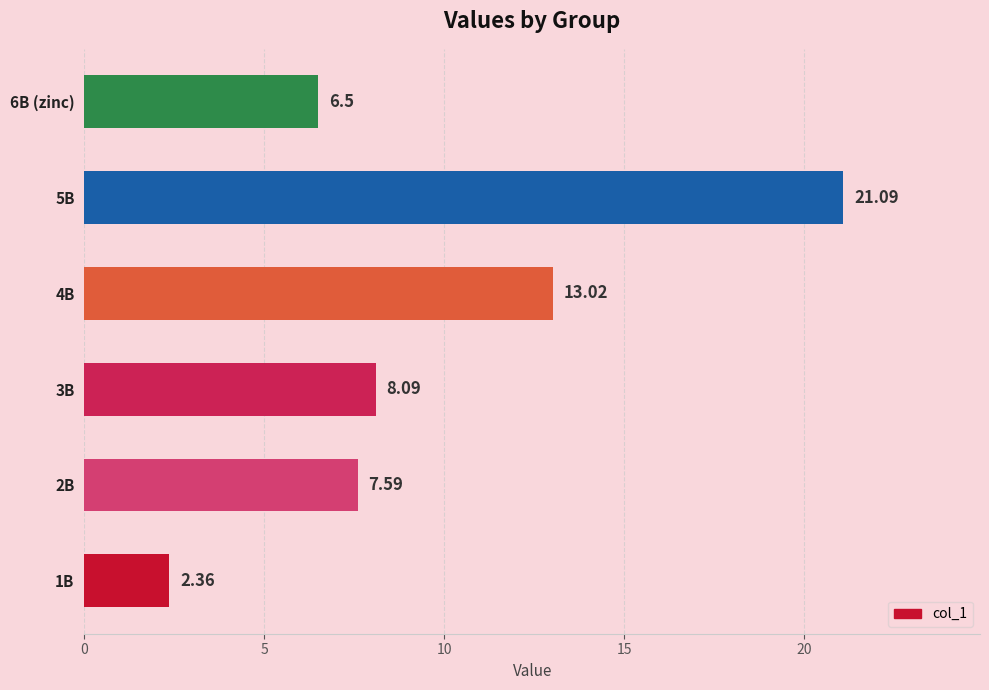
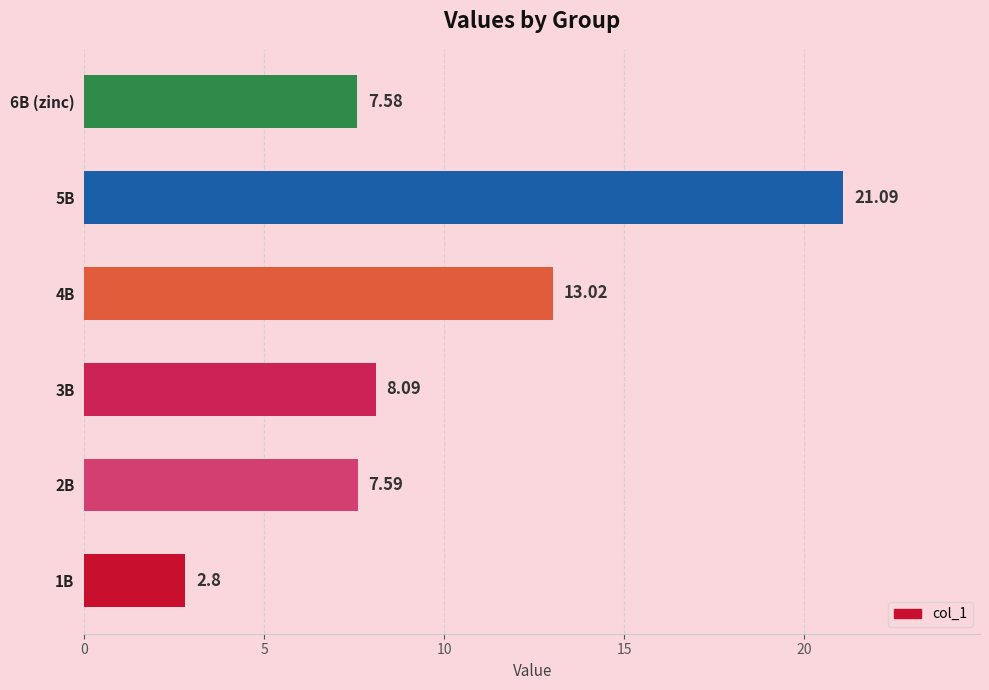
  {
-   "6B (zinc)": 6.5,
+   "6B (zinc)": 7.58,
    "5B": 21.09,
    "4B": 13.02,
    "3B": 8.09,
    "2B": 7.59,
-   "1B": 2.36
+   "1B": 2.8
  }
